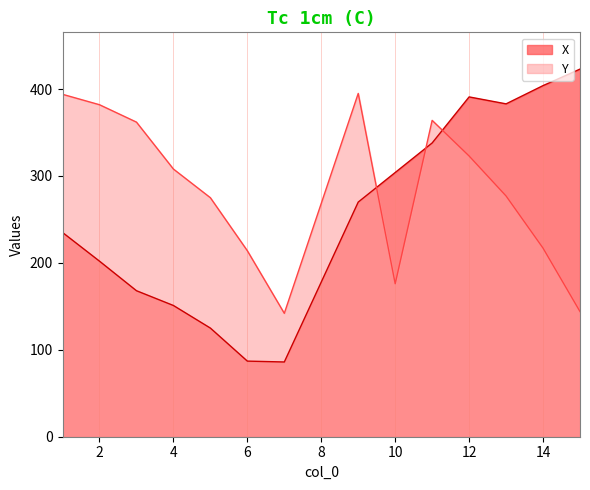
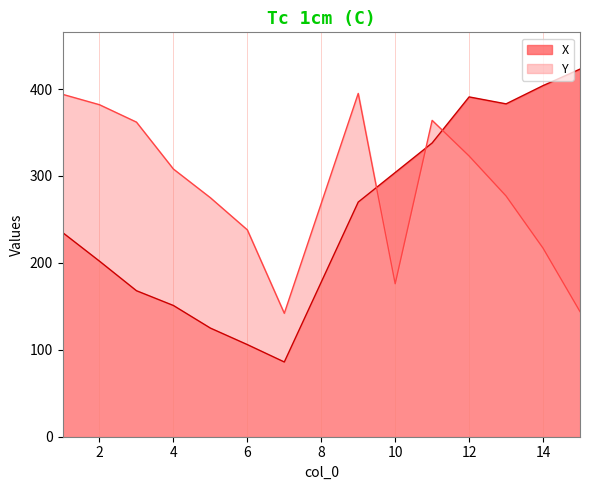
  {
    "X": {
      "2": 200,
      "4": 150,
-     "6": 90,
+     "6": 110,
      "10": 300,
      "12": 390,
      "14": 400
    },
    "Y": {
      "2": 380,
      "4": 310,
-     "6": 210,
+     "6": 240,
      "10": 180,
      "12": 320,
      "14": 220
    }
  }
